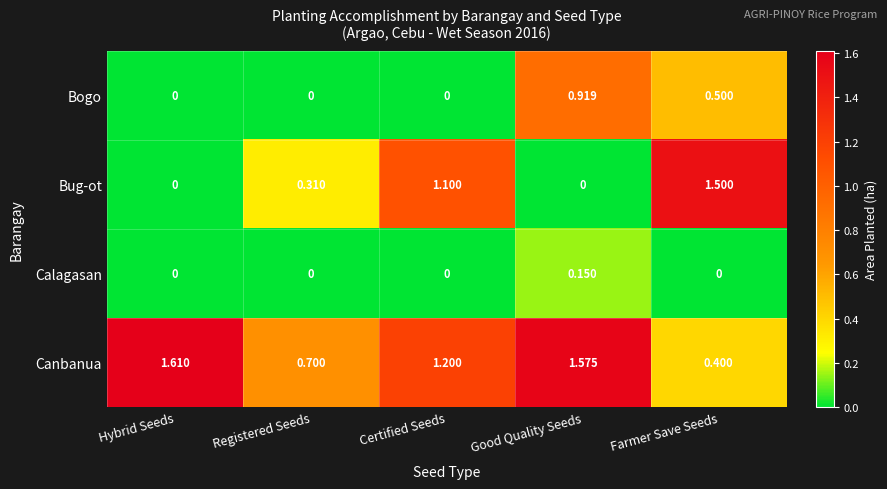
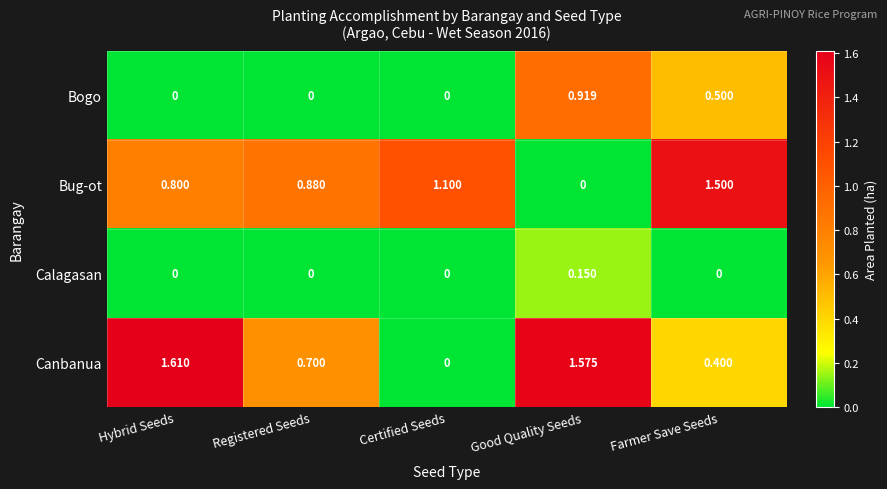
  {
    "Bogo": {
      "Hybrid Seeds": 0,
      "Registered Seeds": 0,
      "Certified Seeds": 0,
      "Good Quality Seeds": 0.919,
      "Farmer Save Seeds": 0.500
    },
    "Bug-ot": {
-     "Hybrid Seeds": 0,
-     "Registered Seeds": 0.310,
+     "Hybrid Seeds": 0.800,
+     "Registered Seeds": 0.880,
      "Certified Seeds": 1.100,
      "Good Quality Seeds": 0,
      "Farmer Save Seeds": 1.500
    },
    "Calagasan": {
      "Hybrid Seeds": 0,
      "Registered Seeds": 0,
      "Certified Seeds": 0,
      "Good Quality Seeds": 0.150,
      "Farmer Save Seeds": 0
    },
    "Canbanua": {
      "Hybrid Seeds": 1.610,
      "Registered Seeds": 0.700,
-     "Certified Seeds": 1.200,
+     "Certified Seeds": 0,
      "Good Quality Seeds": 1.575,
      "Farmer Save Seeds": 0.400
    }
  }
